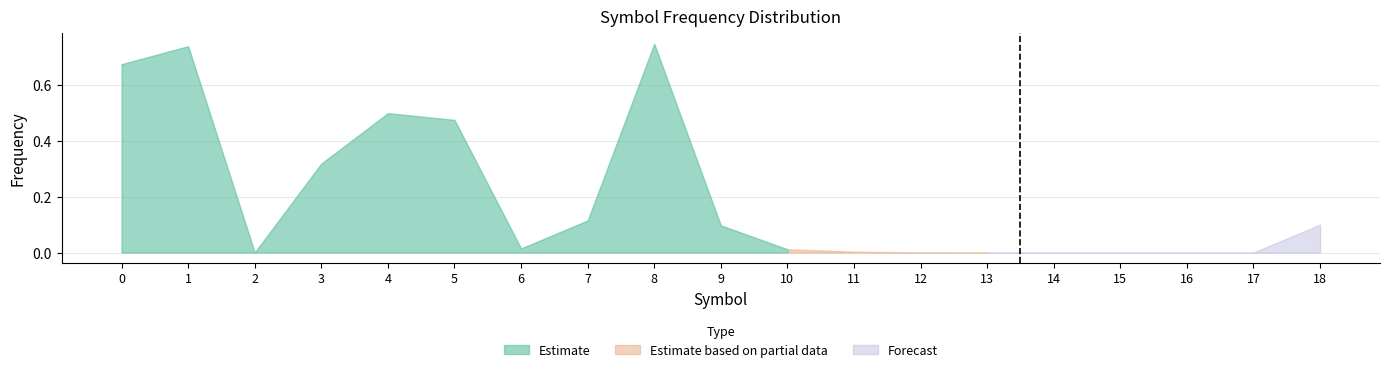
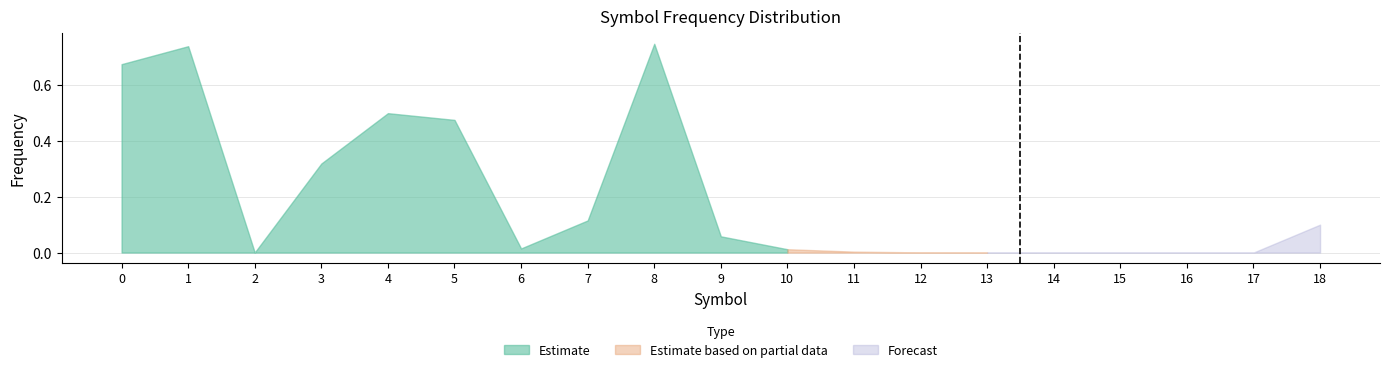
  {
    "Estimate": {
      "0": 0.67,
      "1": 0.74,
      "3": 0.32,
      "4": 0.50,
      "5": 0.48,
      "6": 0.01,
      "7": 0.12,
      "8": 0.75,
-     "9": 0.10
+     "9": 0.06
    },
    "Forecast": {
      "14": 0.00,
      "15": 0.00,
      "16": 0.00,
      "17": 0.00,
      "18": 0.10
    }
  }
